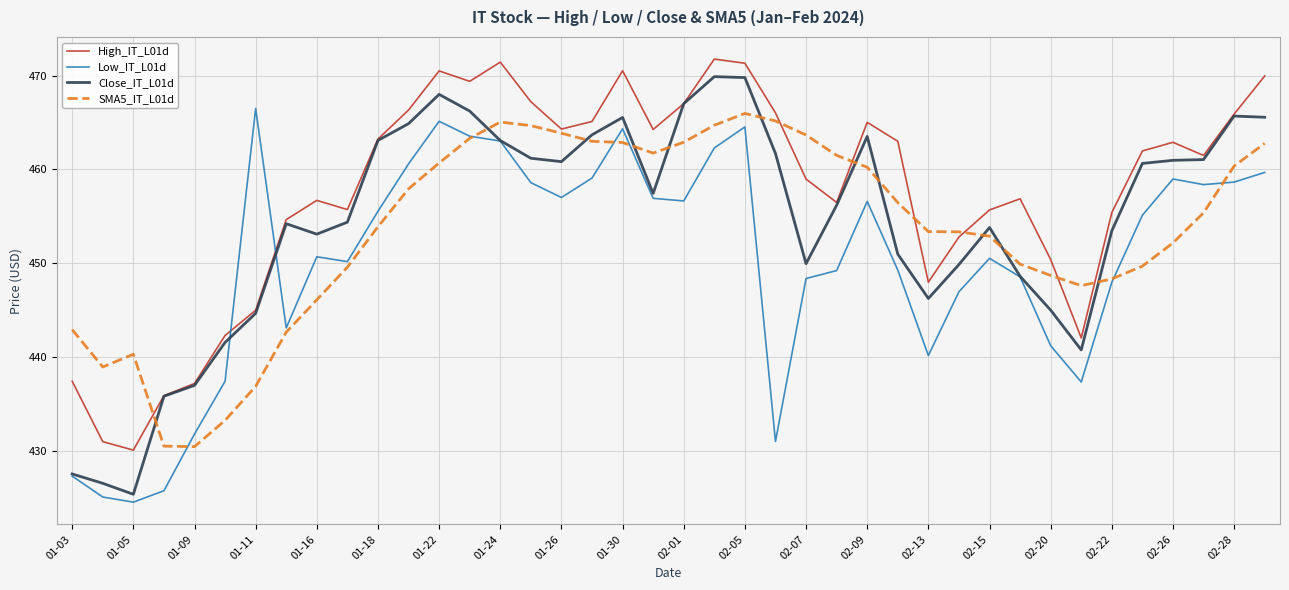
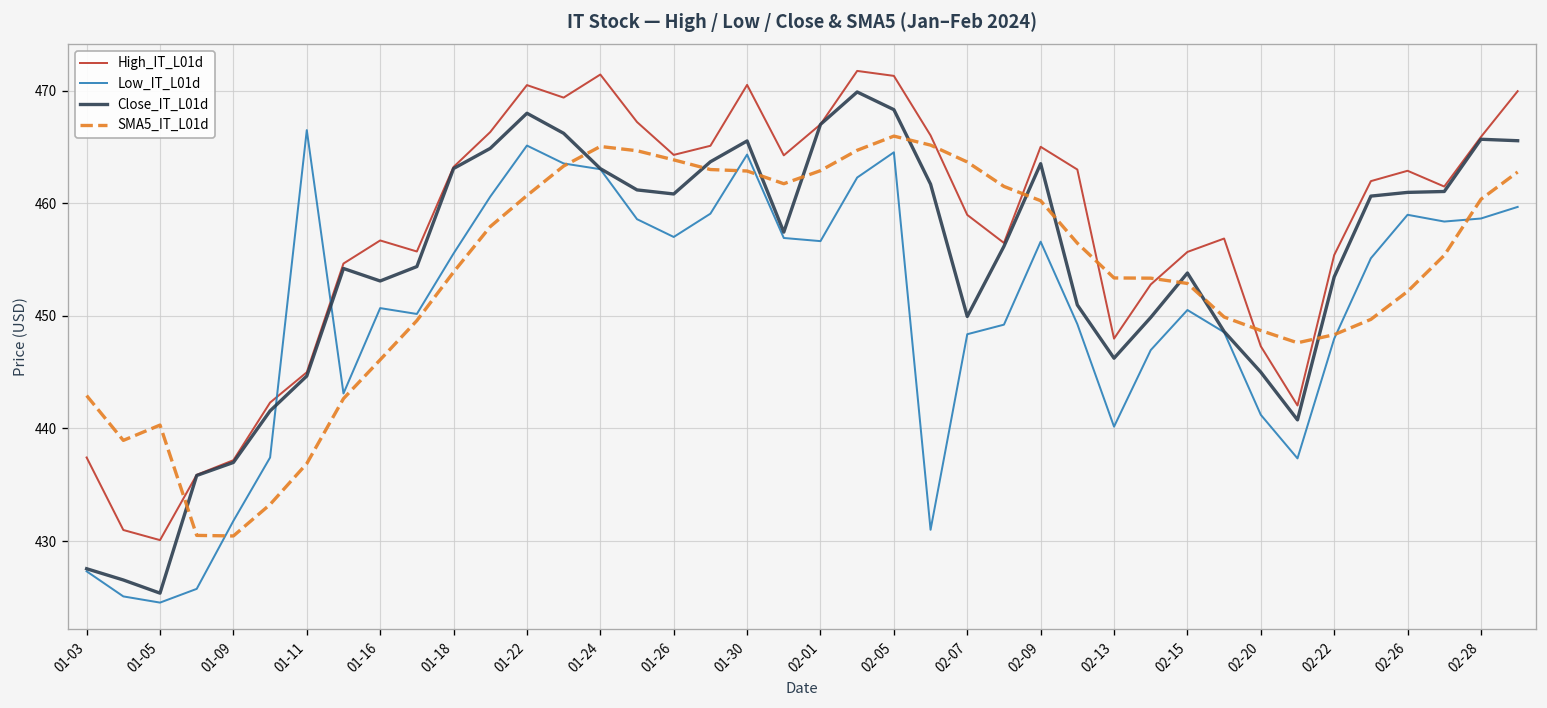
  {
    "High_IT_L01d": {
      "01-03": 437,
      "01-05": 430,
      "01-11": 445,
      "01-16": 457,
      "01-22": 471,
      "01-24": 471,
      "01-26": 464,
      "01-30": 471,
      "02-05": 471,
      "02-07": 459,
      "02-09": 465,
      "02-13": 448,
      "02-15": 456,
-     "02-20": 450,
+     "02-20": 447,
      "02-22": 455,
      "02-26": 463
    },
    "Low_IT_L01d": {
      "01-05": 425,
      "01-09": 432,
      "01-11": 467,
      "01-16": 451,
      "01-18": 456,
      "01-22": 465,
      "01-26": 457,
      "01-30": 464,
      "02-01": 457,
      "02-05": 465,
      "02-07": 448,
      "02-09": 457,
      "02-13": 440,
      "02-15": 451,
      "02-20": 441,
      "02-22": 448,
      "02-26": 459,
      "02-28": 459
    },
    "Close_IT_L01d": {
      "01-05": 425,
      "01-11": 445,
      "01-16": 453,
      "01-22": 468,
      "01-26": 461,
      "01-30": 466,
-     "02-05": 470,
+     "02-05": 468,
      "02-07": 450,
      "02-09": 464,
      "02-13": 446,
      "02-15": 454,
      "02-20": 445,
      "02-22": 453,
      "02-26": 461
    },
    "SMA5_IT_L01d": {
      "01-03": 443,
      "01-05": 440,
      "01-09": 430,
      "01-11": 437,
      "01-16": 446,
      "01-18": 454,
      "01-22": 461,
      "01-24": 465,
      "01-26": 464,
      "01-30": 463,
      "02-01": 463,
      "02-05": 466,
      "02-07": 464,
      "02-09": 460,
      "02-13": 453,
      "02-15": 453,
      "02-20": 449,
      "02-22": 448,
      "02-26": 452,
      "02-28": 460
    }
  }
